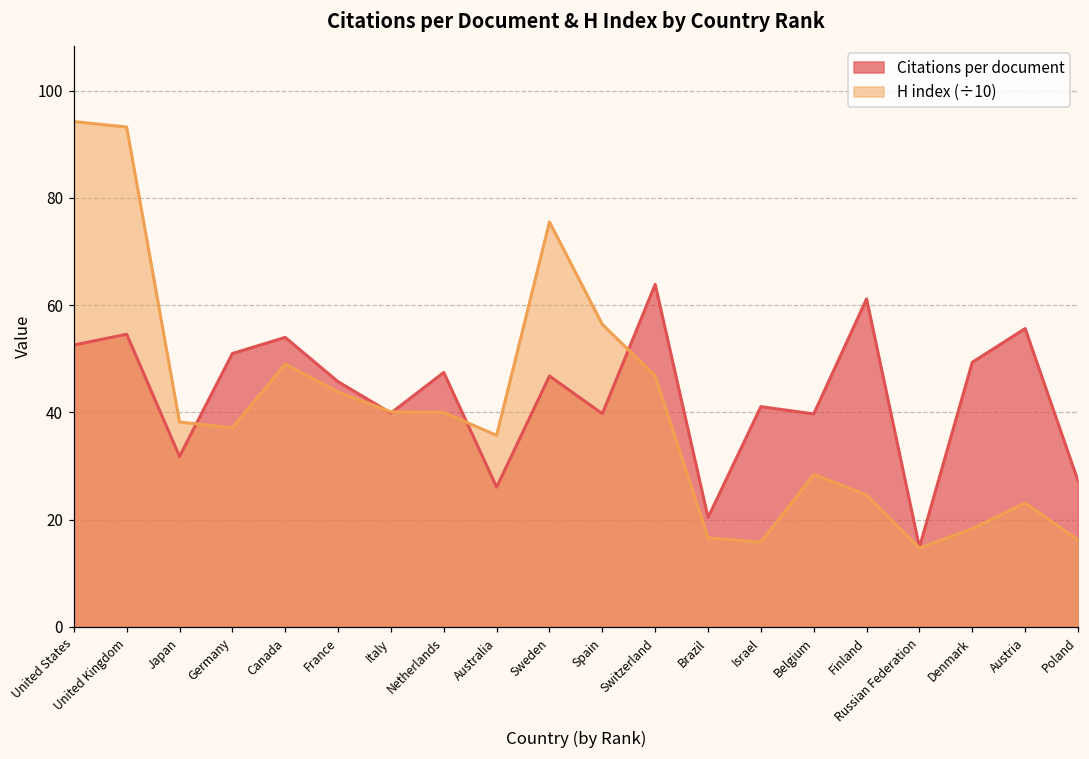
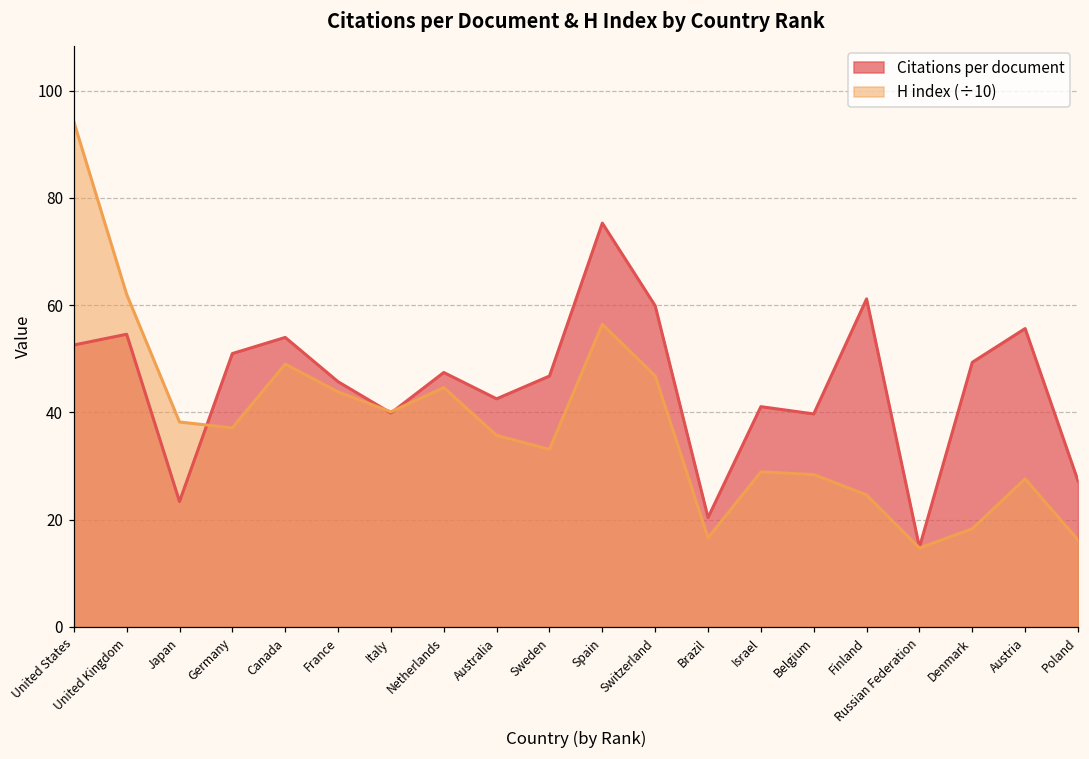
  {
    "Citations per document": {
      "United States": 53,
      "United Kingdom": 55,
-     "Japan": 32,
+     "Japan": 23,
      "Germany": 51,
      "Canada": 54,
      "France": 46,
      "Netherlands": 47,
-     "Australia": 26,
+     "Australia": 43,
      "Sweden": 47,
-     "Spain": 40,
-     "Switzerland": 64,
+     "Spain": 75,
+     "Switzerland": 60,
      "Brazil": 20,
      "Israel": 41,
      "Belgium": 40,
      "Finland": 61,
      "Denmark": 49,
      "Austria": 56,
      "Poland": 27
    },
    "H index (÷10)": {
      "United States": 94,
-     "United Kingdom": 93,
+     "United Kingdom": 62,
      "Japan": 38,
      "Germany": 37,
      "Canada": 49,
      "France": 44,
-     "Netherlands": 40,
+     "Netherlands": 45,
      "Australia": 36,
-     "Sweden": 76,
+     "Sweden": 33,
      "Spain": 56,
      "Switzerland": 47,
      "Brazil": 17,
-     "Israel": 16,
+     "Israel": 29,
      "Belgium": 28,
      "Finland": 25,
      "Denmark": 18,
-     "Austria": 23,
+     "Austria": 28,
      "Poland": 16
    }
  }
